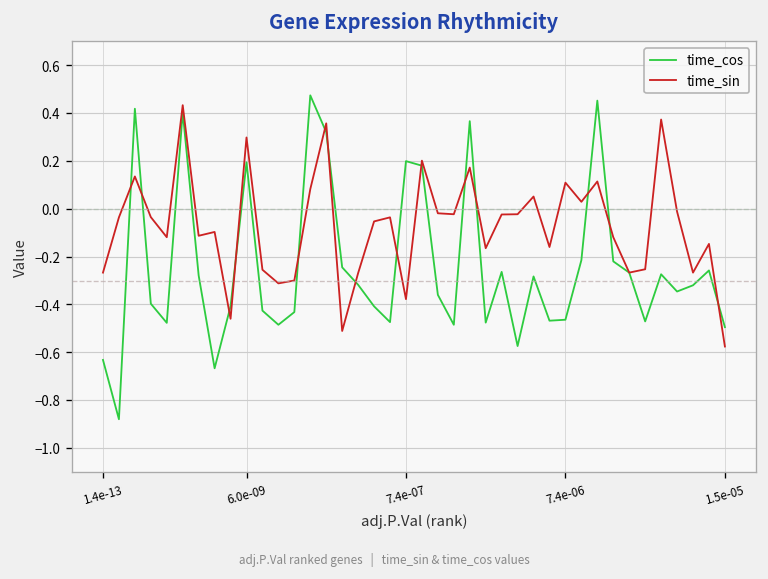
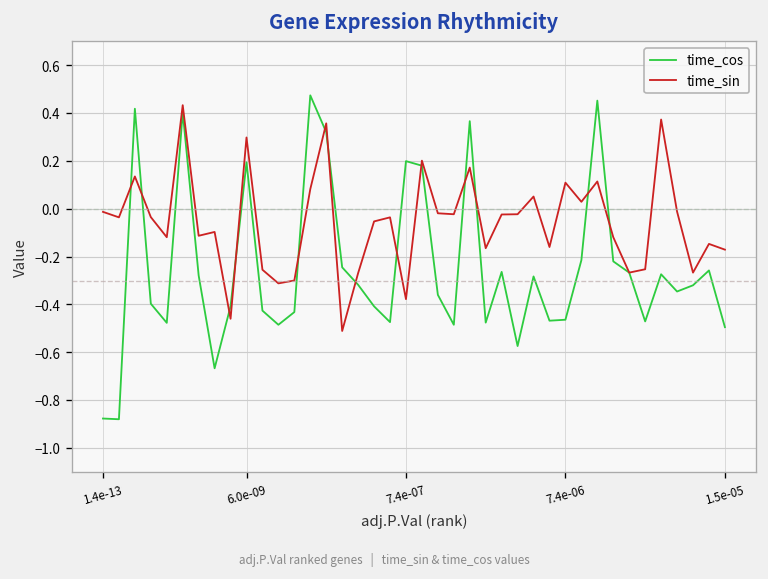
  {
    "time_cos": {
-     "1.4e-13": -0.63,
+     "1.4e-13": -0.88,
      "6.0e-09": 0.19,
      "7.4e-07": 0.20,
      "7.4e-06": -0.46,
      "1.5e-05": -0.50
    },
    "time_sin": {
-     "1.4e-13": -0.27,
+     "1.4e-13": -0.01,
      "6.0e-09": 0.30,
      "7.4e-07": -0.38,
      "7.4e-06": 0.11,
-     "1.5e-05": -0.58
+     "1.5e-05": -0.17
    }
  }
